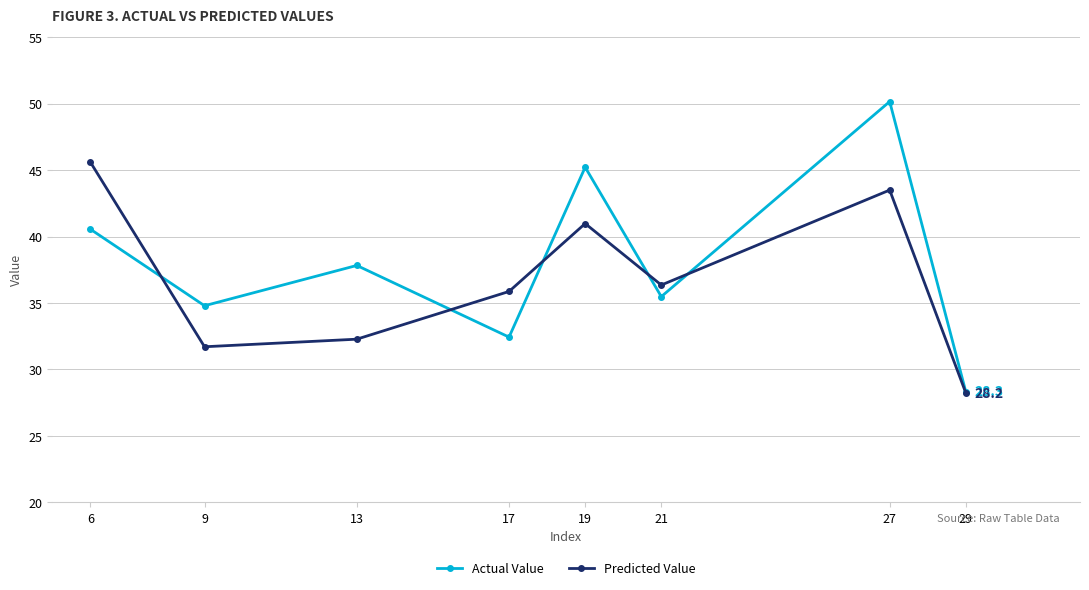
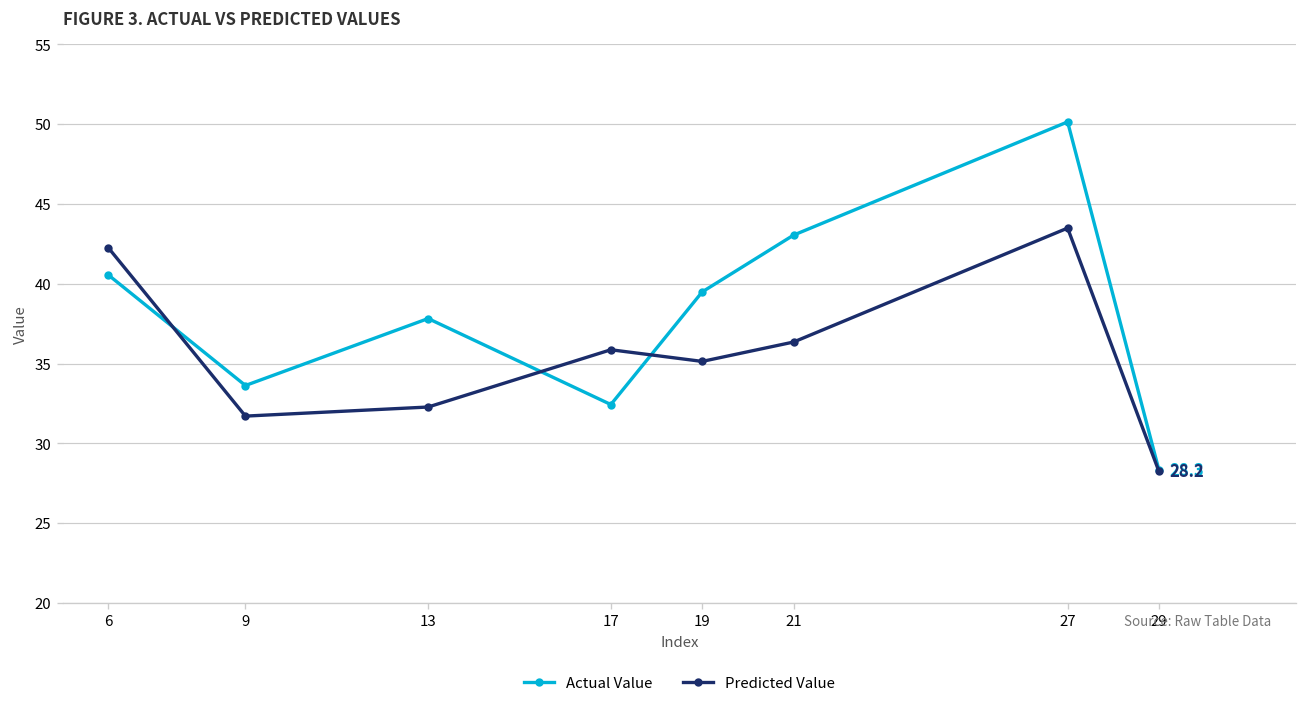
  {
    "Actual Value": {
      "6": 40.6,
-     "9": 34.8,
+     "9": 33.6,
      "13": 37.8,
      "17": 32.4,
-     "19": 45.2,
-     "21": 35.5,
+     "19": 39.5,
+     "21": 43.1,
      "27": 50.1
    },
    "Predicted Value": {
-     "6": 45.6,
+     "6": 42.3,
      "9": 31.7,
      "13": 32.3,
      "17": 35.9,
-     "19": 41.0,
+     "19": 35.1,
      "21": 36.4,
      "27": 43.5
    }
  }
